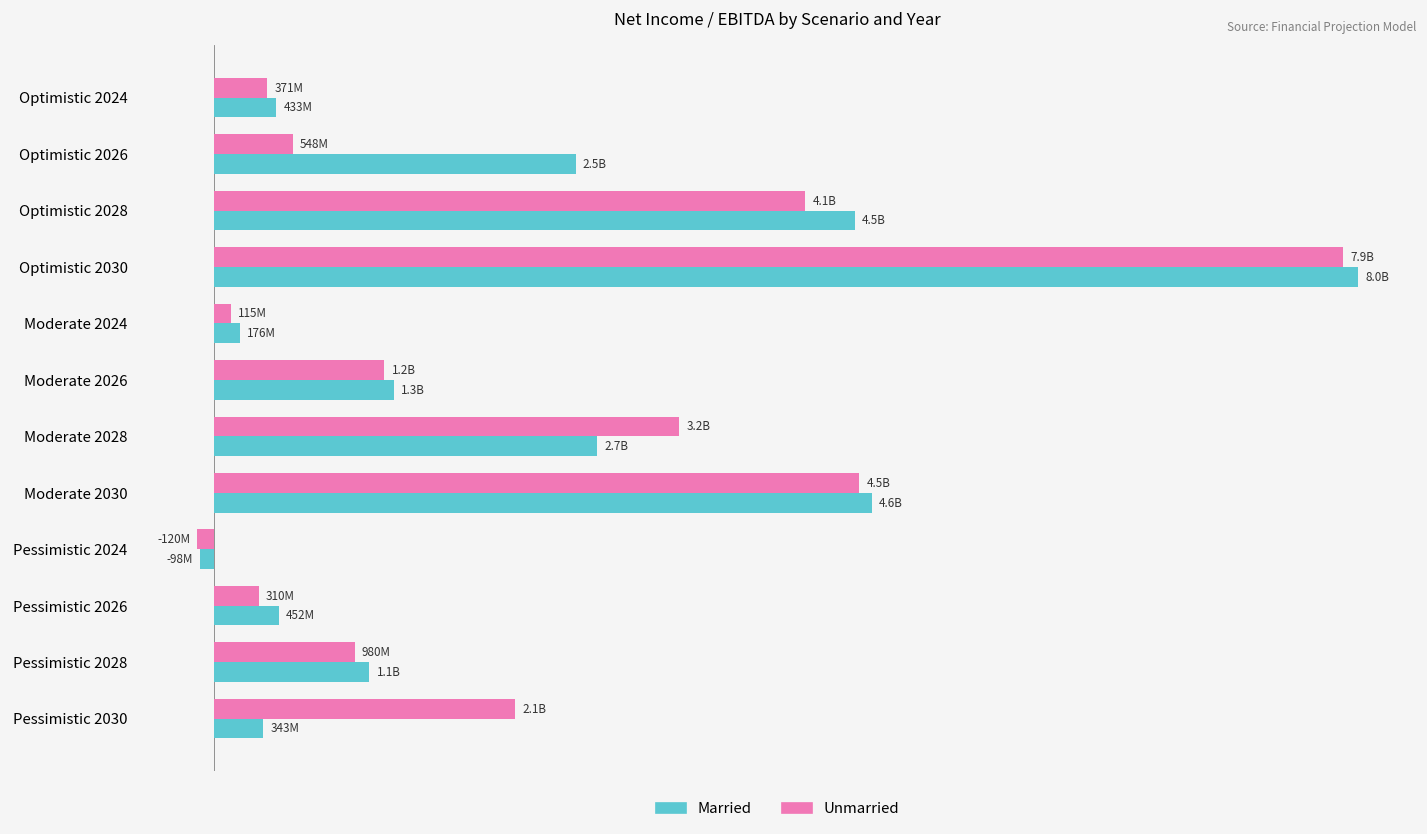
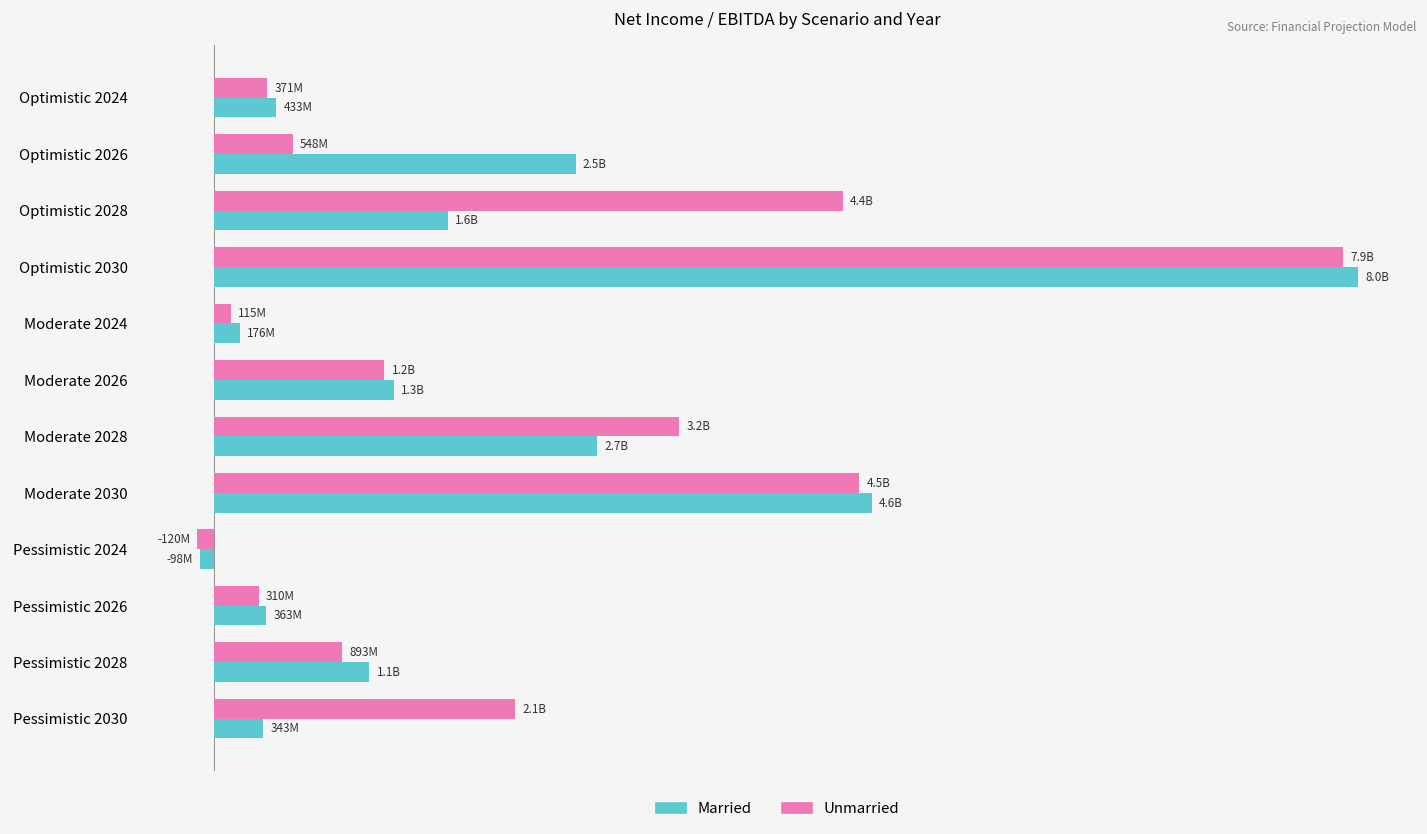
  {
    "Married": {
      "Optimistic 2024": "433M",
      "Optimistic 2026": "2.5B",
-     "Optimistic 2028": "4.5B",
+     "Optimistic 2028": "1.6B",
      "Optimistic 2030": "8.0B",
      "Moderate 2024": "176M",
      "Moderate 2026": "1.3B",
      "Moderate 2028": "2.7B",
      "Moderate 2030": "4.6B",
      "Pessimistic 2024": "-98M",
-     "Pessimistic 2026": "452M",
+     "Pessimistic 2026": "363M",
      "Pessimistic 2028": "1.1B",
      "Pessimistic 2030": "343M"
    },
    "Unmarried": {
      "Optimistic 2024": "371M",
      "Optimistic 2026": "548M",
-     "Optimistic 2028": "4.1B",
+     "Optimistic 2028": "4.4B",
      "Optimistic 2030": "7.9B",
      "Moderate 2024": "115M",
      "Moderate 2026": "1.2B",
      "Moderate 2028": "3.2B",
      "Moderate 2030": "4.5B",
      "Pessimistic 2024": "-120M",
      "Pessimistic 2026": "310M",
-     "Pessimistic 2028": "980M",
+     "Pessimistic 2028": "893M",
      "Pessimistic 2030": "2.1B"
    }
  }
